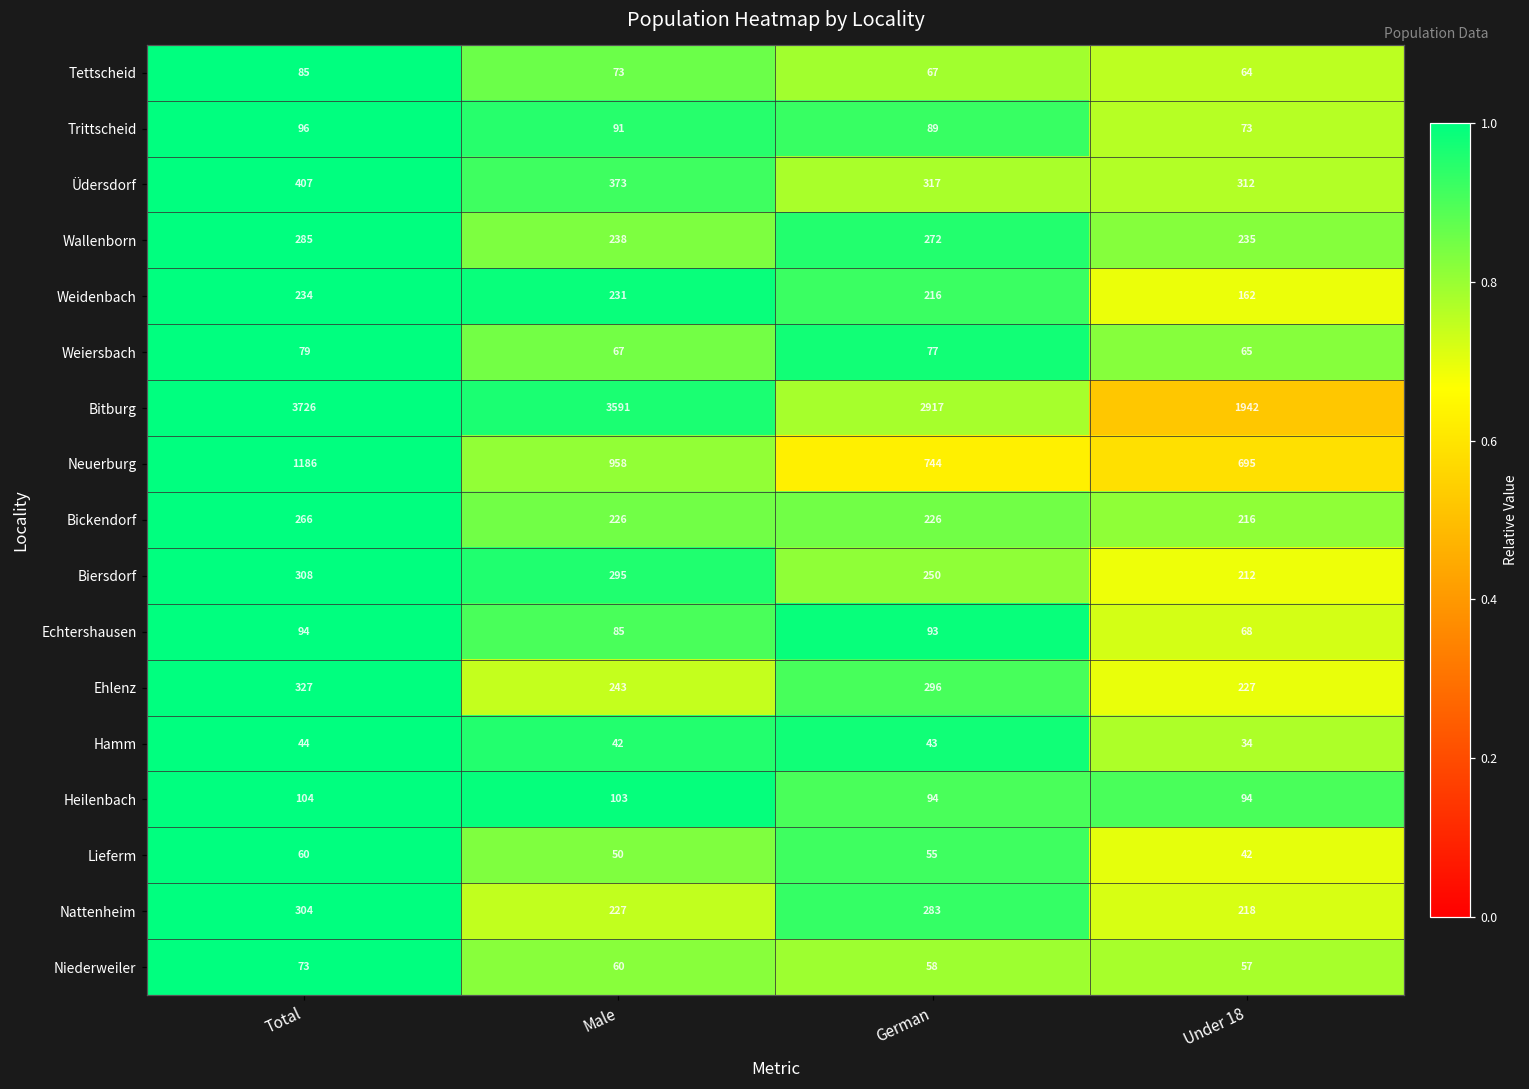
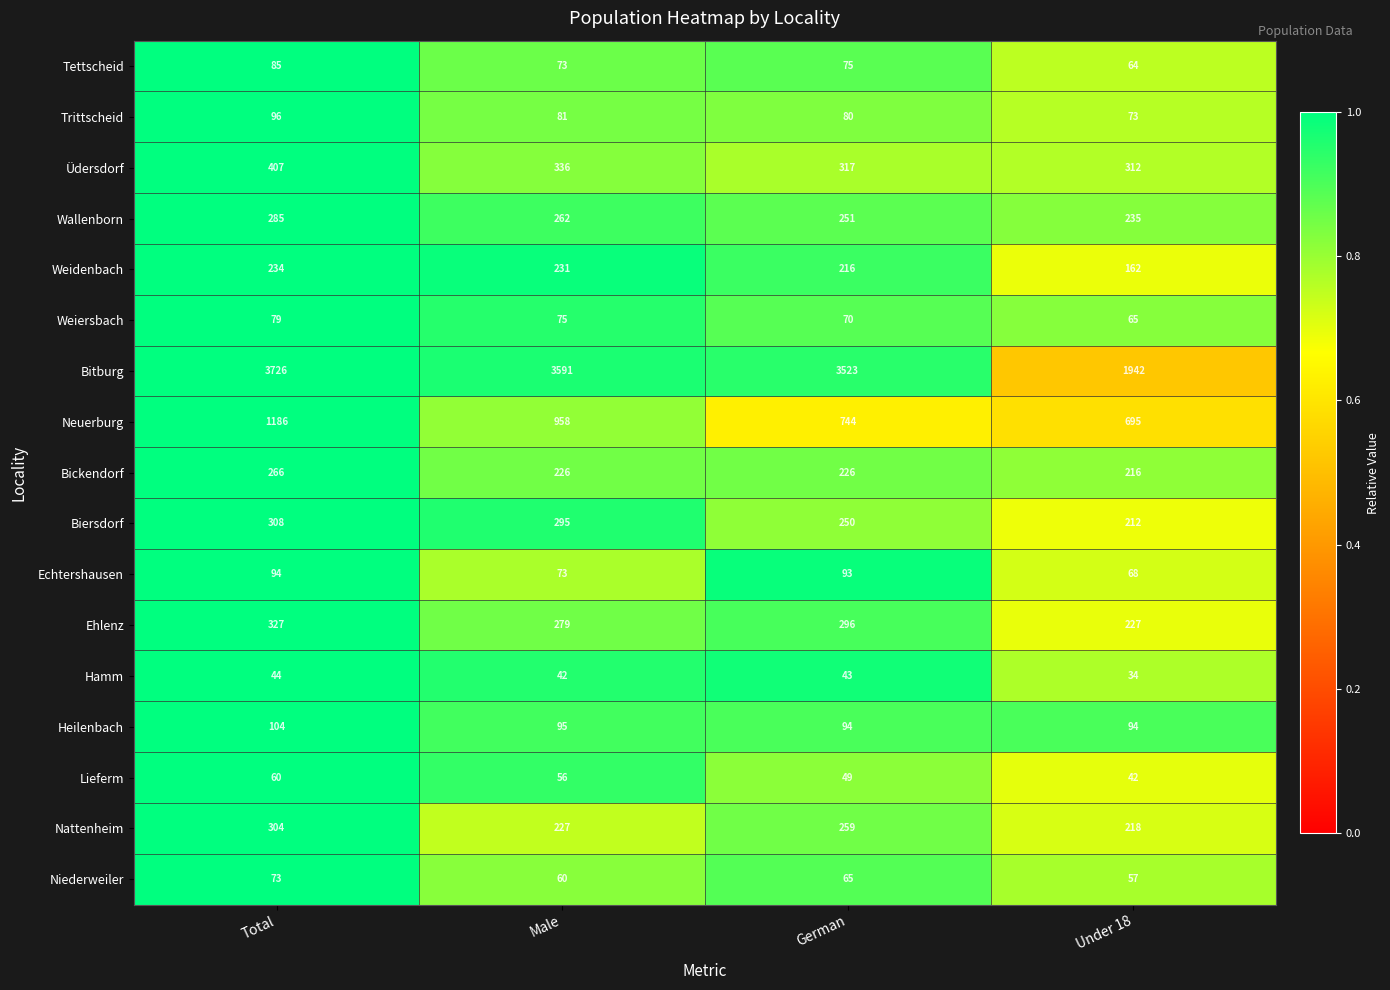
  {
    "Tettscheid": {
      "Total": 85,
      "Male": 73,
-     "German": 67,
+     "German": 75,
      "Under 18": 64
    },
    "Trittscheid": {
      "Total": 96,
-     "Male": 91,
-     "German": 89,
+     "Male": 81,
+     "German": 80,
      "Under 18": 73
    },
    "Üdersdorf": {
      "Total": 407,
-     "Male": 373,
+     "Male": 336,
      "German": 317,
      "Under 18": 312
    },
    "Wallenborn": {
      "Total": 285,
-     "Male": 238,
-     "German": 272,
+     "Male": 262,
+     "German": 251,
      "Under 18": 235
    },
    "Weidenbach": {
      "Total": 234,
      "Male": 231,
      "German": 216,
      "Under 18": 162
    },
    "Weiersbach": {
      "Total": 79,
-     "Male": 67,
-     "German": 77,
+     "Male": 75,
+     "German": 70,
      "Under 18": 65
    },
    "Bitburg": {
      "Total": 3726,
      "Male": 3591,
-     "German": 2917,
+     "German": 3523,
      "Under 18": 1942
    },
    "Neuerburg": {
      "Total": 1186,
      "Male": 958,
      "German": 744,
      "Under 18": 695
    },
    "Bickendorf": {
      "Total": 266,
      "Male": 226,
      "German": 226,
      "Under 18": 216
    },
    "Biersdorf": {
      "Total": 308,
      "Male": 295,
      "German": 250,
      "Under 18": 212
    },
    "Echtershausen": {
      "Total": 94,
-     "Male": 85,
+     "Male": 73,
      "German": 93,
      "Under 18": 68
    },
    "Ehlenz": {
      "Total": 327,
-     "Male": 243,
+     "Male": 279,
      "German": 296,
      "Under 18": 227
    },
    "Hamm": {
      "Total": 44,
      "Male": 42,
      "German": 43,
      "Under 18": 34
    },
    "Heilenbach": {
      "Total": 104,
-     "Male": 103,
+     "Male": 95,
      "German": 94,
      "Under 18": 94
    },
    "Lieferm": {
      "Total": 60,
-     "Male": 50,
-     "German": 55,
+     "Male": 56,
+     "German": 49,
      "Under 18": 42
    },
    "Nattenheim": {
      "Total": 304,
      "Male": 227,
-     "German": 283,
+     "German": 259,
      "Under 18": 218
    },
    "Niederweiler": {
      "Total": 73,
      "Male": 60,
-     "German": 58,
+     "German": 65,
      "Under 18": 57
    }
  }
